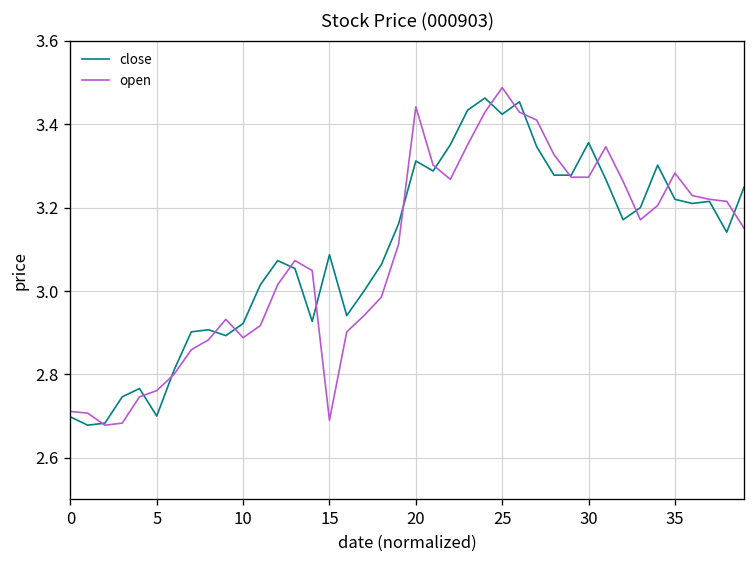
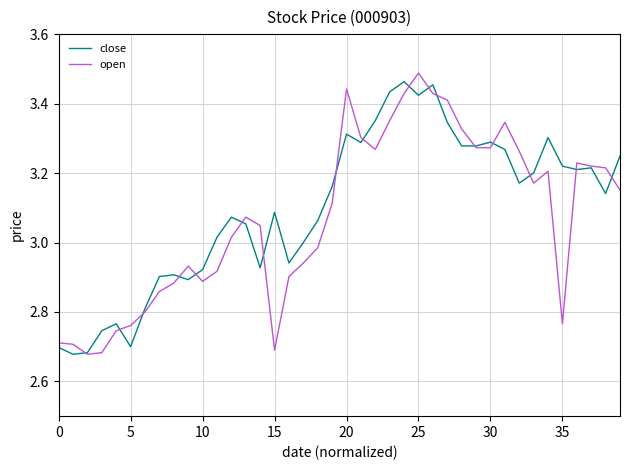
  {
    "close": {
      "0": 2.70,
      "5": 2.70,
      "10": 2.92,
      "15": 3.09,
      "20": 3.31,
      "25": 3.42,
-     "30": 3.36,
+     "30": 3.29,
      "35": 3.22
    },
    "open": {
      "0": 2.71,
      "5": 2.76,
      "10": 2.89,
      "15": 2.69,
      "20": 3.44,
      "25": 3.49,
      "30": 3.27,
-     "35": 3.28
+     "35": 2.77
    }
  }
